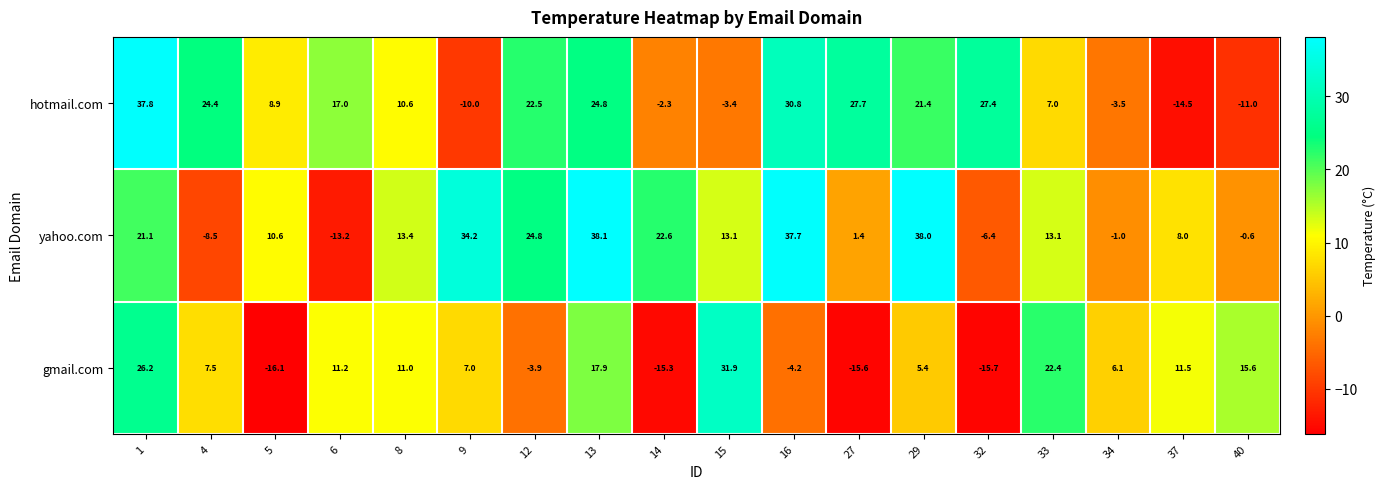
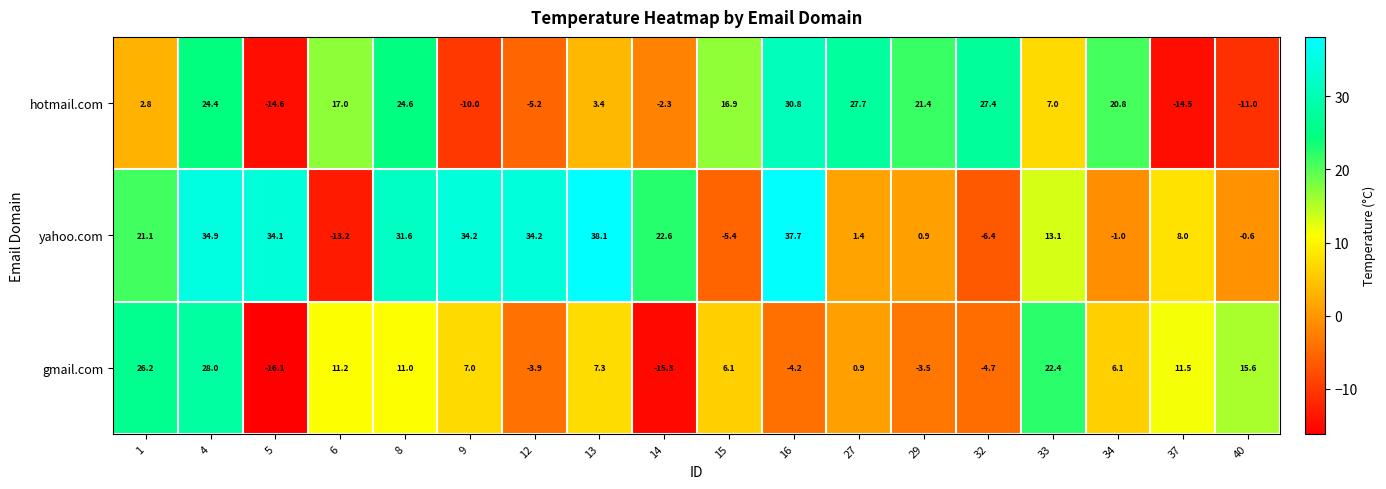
  {
    "hotmail.com": {
-     "1": 37.8,
+     "1": 2.8,
      "4": 24.4,
-     "5": 8.9,
+     "5": -14.6,
      "6": 17.0,
-     "8": 10.6,
+     "8": 24.6,
      "9": -10.0,
-     "12": 22.5,
-     "13": 24.8,
+     "12": -5.2,
+     "13": 3.4,
      "14": -2.3,
-     "15": -3.4,
+     "15": 16.9,
      "16": 30.8,
      "27": 27.7,
      "29": 21.4,
      "32": 27.4,
      "33": 7.0,
-     "34": -3.5,
+     "34": 20.8,
      "37": -14.5,
      "40": -11.0
    },
    "yahoo.com": {
      "1": 21.1,
-     "4": -8.5,
-     "5": 10.6,
+     "4": 34.9,
+     "5": 34.1,
      "6": -13.2,
-     "8": 13.4,
+     "8": 31.6,
      "9": 34.2,
-     "12": 24.8,
+     "12": 34.2,
      "13": 38.1,
      "14": 22.6,
-     "15": 13.1,
+     "15": -5.4,
      "16": 37.7,
      "27": 1.4,
-     "29": 38.0,
+     "29": 0.9,
      "32": -6.4,
      "33": 13.1,
      "34": -1.0,
      "37": 8.0,
      "40": -0.6
    },
    "gmail.com": {
      "1": 26.2,
-     "4": 7.5,
+     "4": 28.0,
      "5": -16.1,
      "6": 11.2,
      "8": 11.0,
      "9": 7.0,
      "12": -3.9,
-     "13": 17.9,
+     "13": 7.3,
      "14": -15.3,
-     "15": 31.9,
+     "15": 6.1,
      "16": -4.2,
-     "27": -15.6,
-     "29": 5.4,
-     "32": -15.7,
+     "27": 0.9,
+     "29": -3.5,
+     "32": -4.7,
      "33": 22.4,
      "34": 6.1,
      "37": 11.5,
      "40": 15.6
    }
  }
